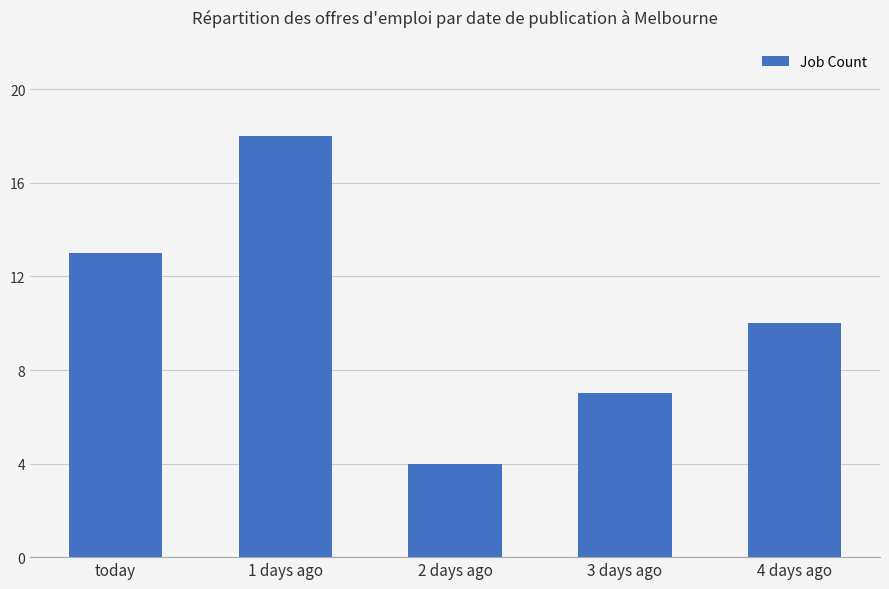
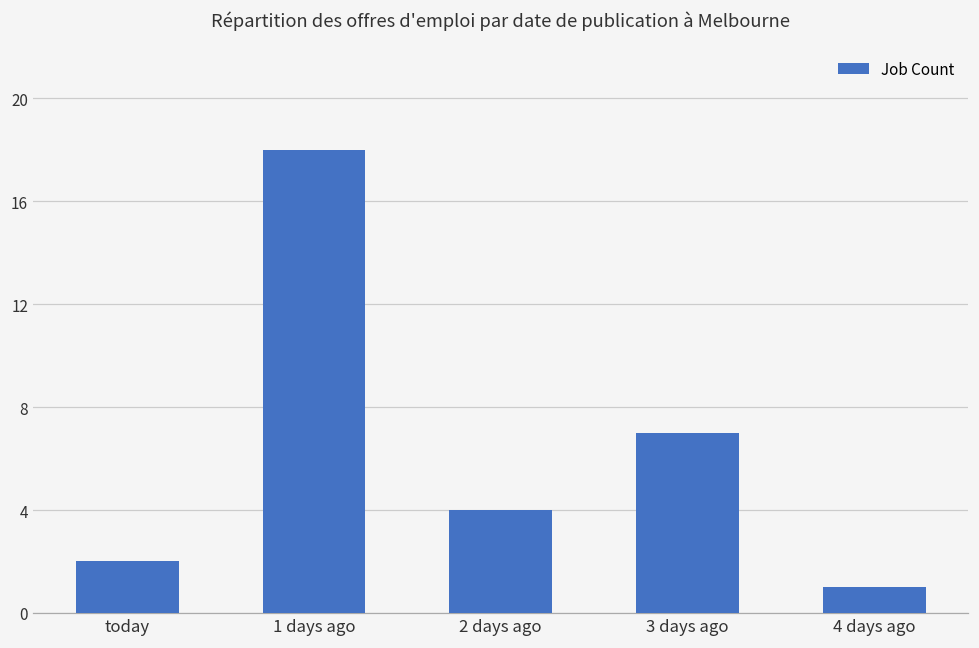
  {
-   "today": 13,
+   "today": 2,
    "1 days ago": 18,
    "2 days ago": 4,
    "3 days ago": 7,
-   "4 days ago": 10
+   "4 days ago": 1
  }
